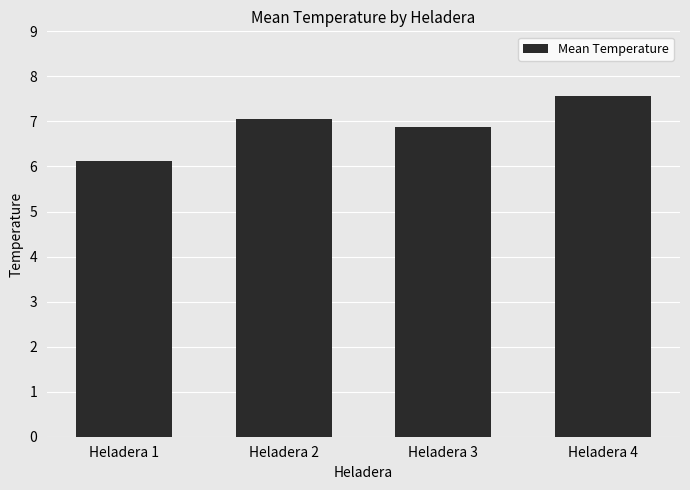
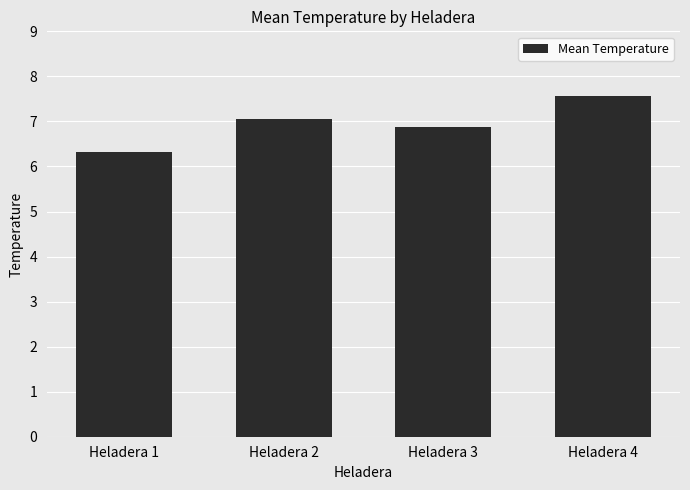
  {
-   "Heladera 1": 6.1,
+   "Heladera 1": 6.3,
    "Heladera 2": 7.1,
    "Heladera 3": 6.9,
    "Heladera 4": 7.6
  }
